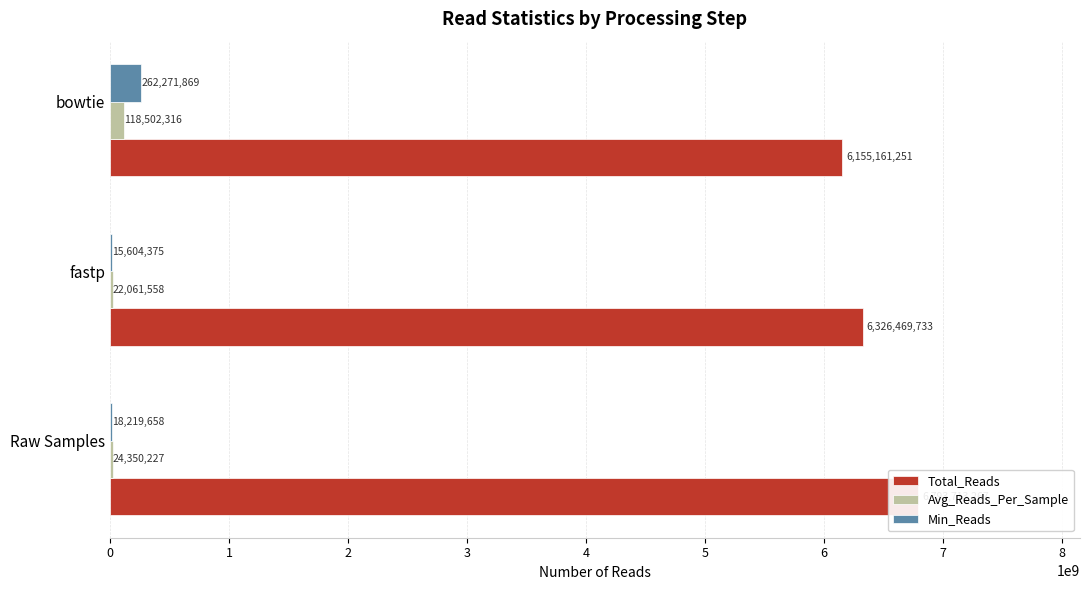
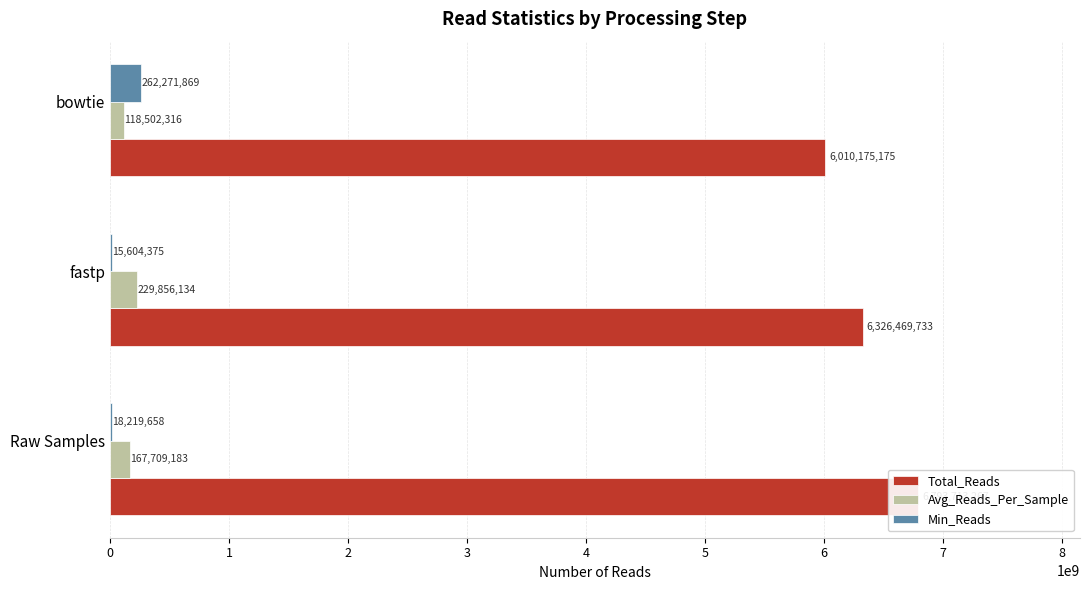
  {
    "Total_Reads": {
-     "bowtie": "6,155,161,251",
+     "bowtie": "6,010,175,175",
      "fastp": "6,326,469,733"
    },
    "Avg_Reads_Per_Sample": {
      "bowtie": "118,502,316",
-     "fastp": "22,061,558",
-     "Raw Samples": "24,350,227"
+     "fastp": "229,856,134",
+     "Raw Samples": "167,709,183"
    },
    "Min_Reads": {
      "bowtie": "262,271,869",
      "fastp": "15,604,375",
      "Raw Samples": "18,219,658"
    }
  }
